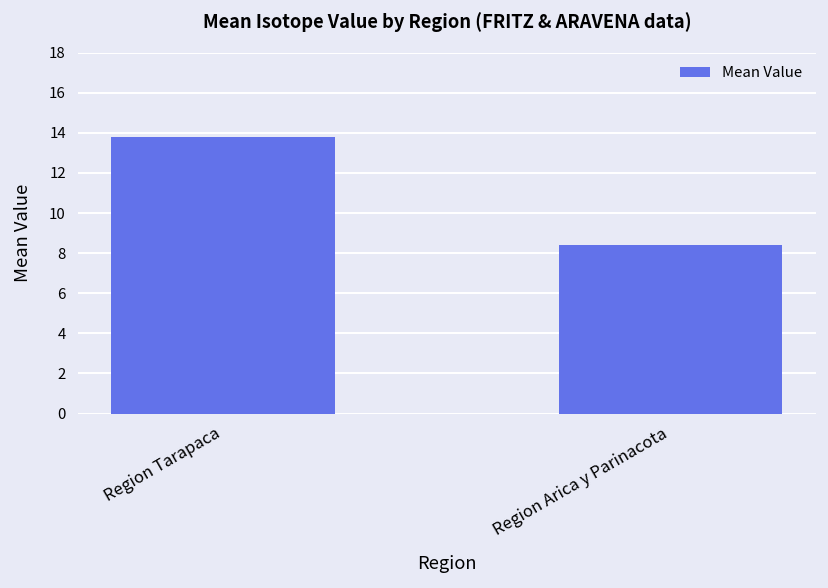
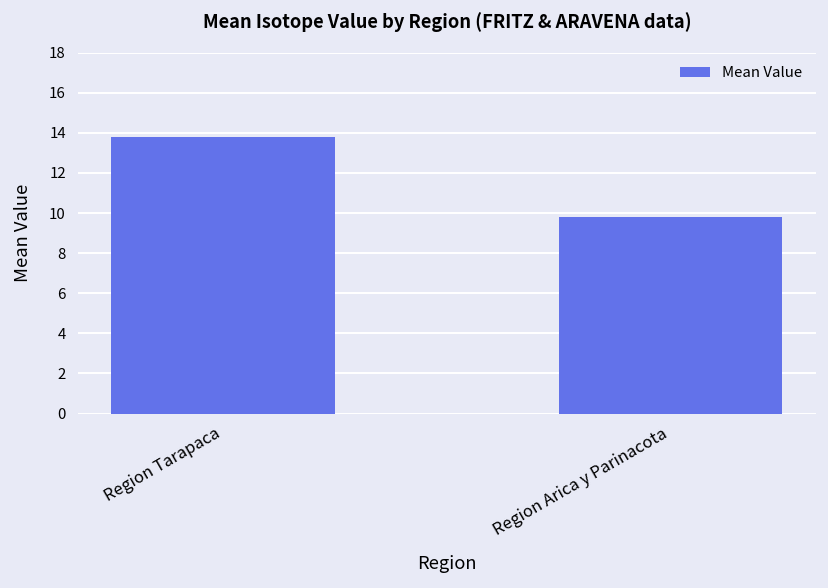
  {
    "Region Tarapaca": 13.8,
-   "Region Arica y Parinacota": 8.4
+   "Region Arica y Parinacota": 9.8
  }
